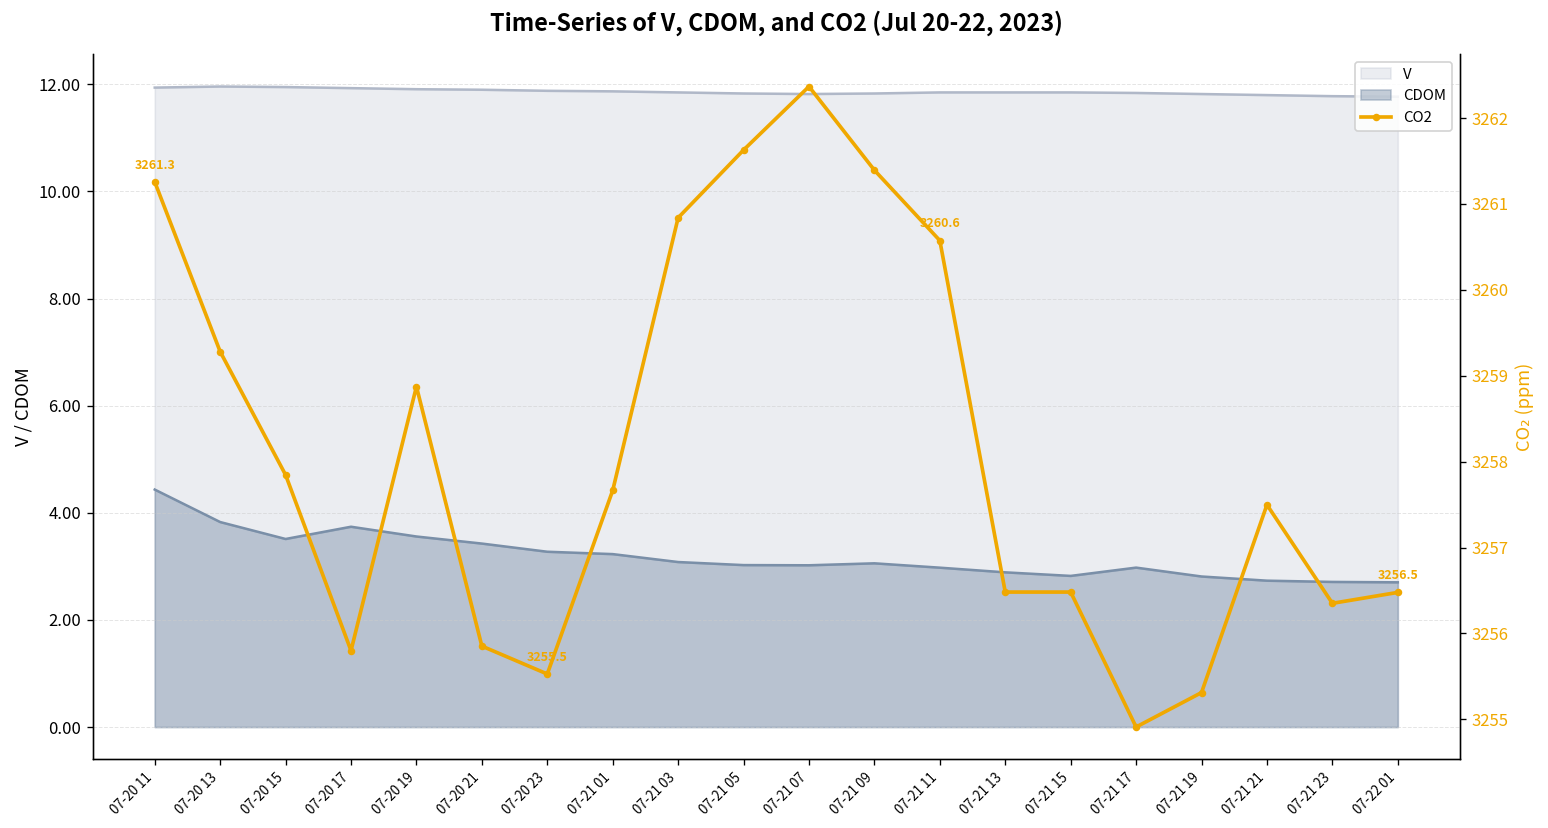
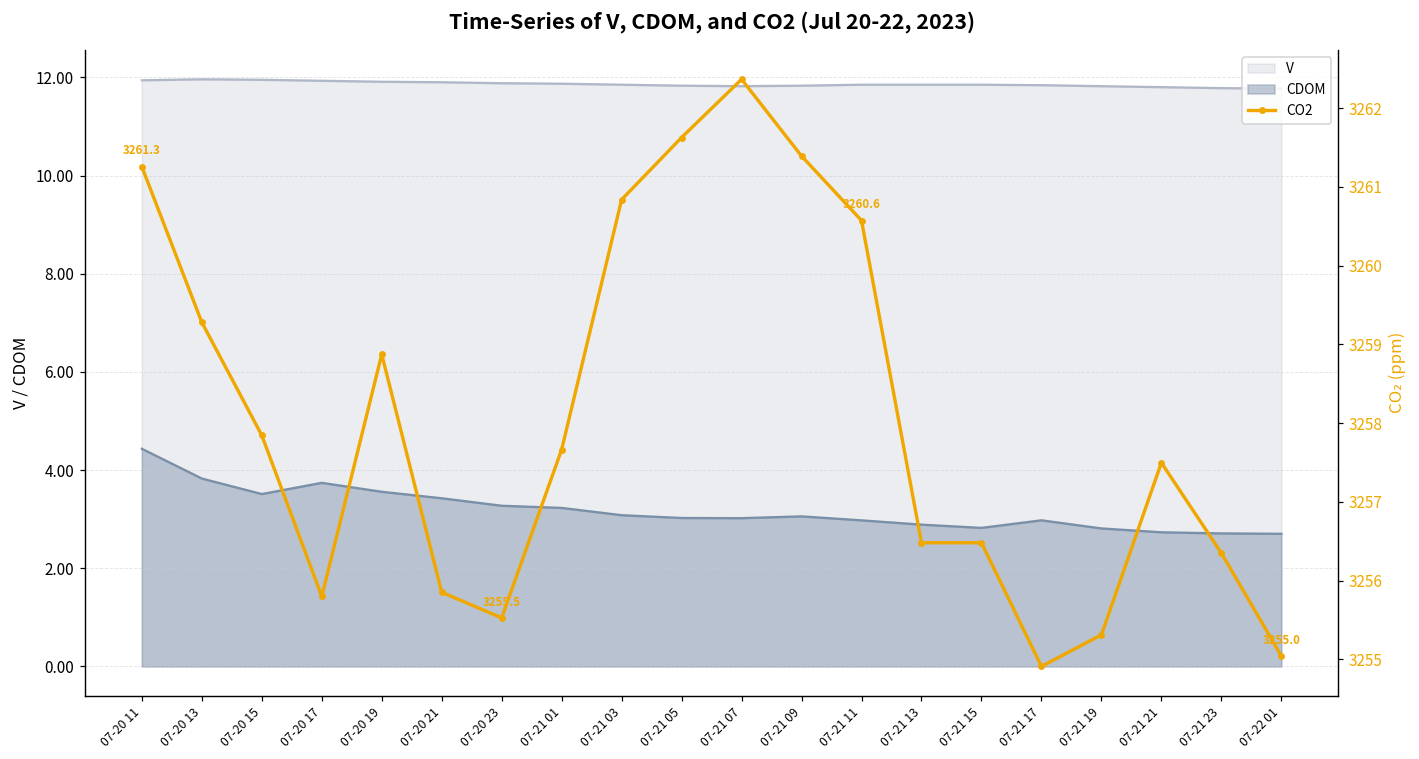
  {
    "CO2": {
      "07-20 11": 3261.3,
      "07-20 23": 3255.5,
      "07-21 11": 3260.6,
-     "07-22 01": 3256.5
+     "07-22 01": 3255.0
    }
  }
